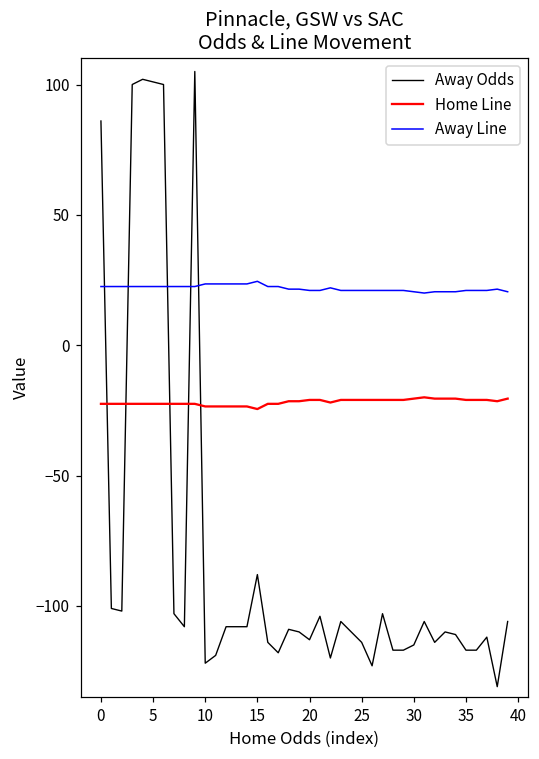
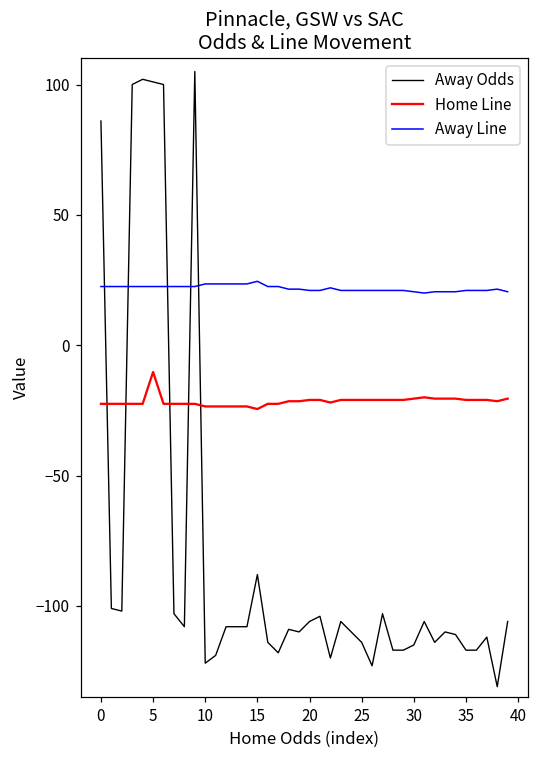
  {
    "Away Odds": {
      "0": 86,
      "5": 101,
      "10": -122,
      "15": -88,
-     "20": -113,
+     "20": -106,
      "25": -114,
      "30": -115,
      "35": -117
    },
    "Home Line": {
      "0": -23,
-     "5": -23,
+     "5": -10,
      "10": -24,
      "15": -25,
      "20": -21,
      "25": -21,
      "30": -21,
      "35": -21
    },
    "Away Line": {
      "0": 23,
      "5": 23,
      "10": 24,
      "15": 25,
      "20": 21,
      "25": 21,
      "30": 21,
      "35": 21
    }
  }
